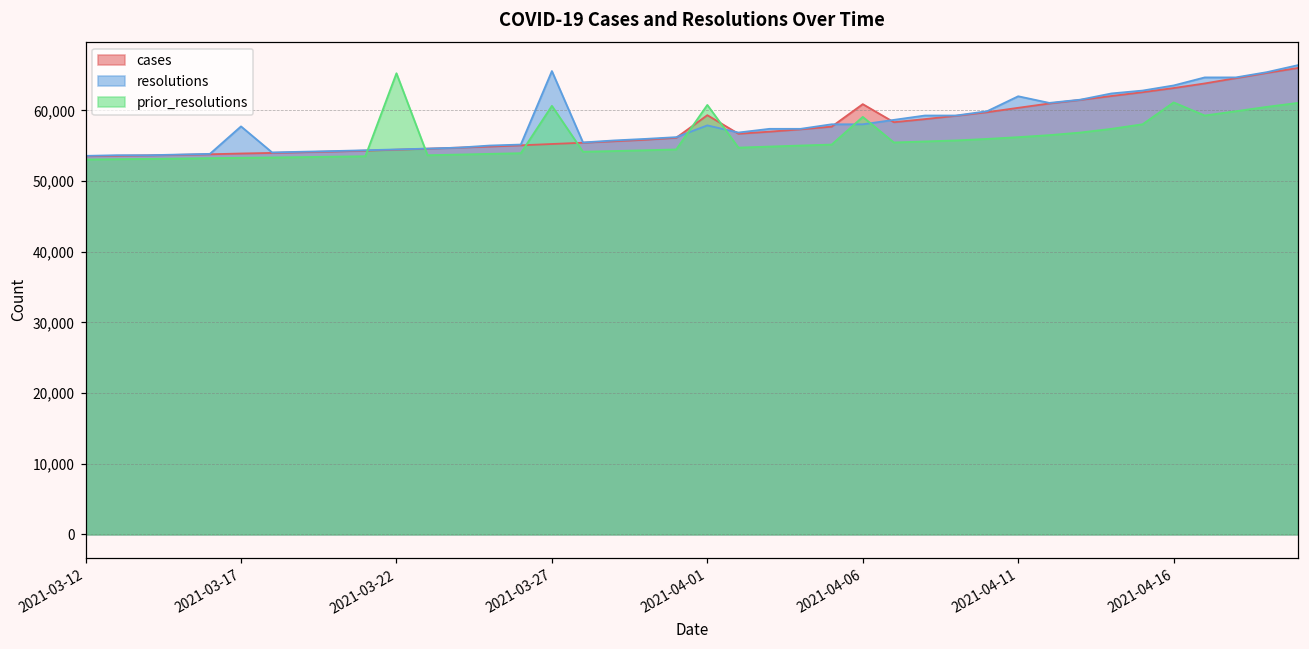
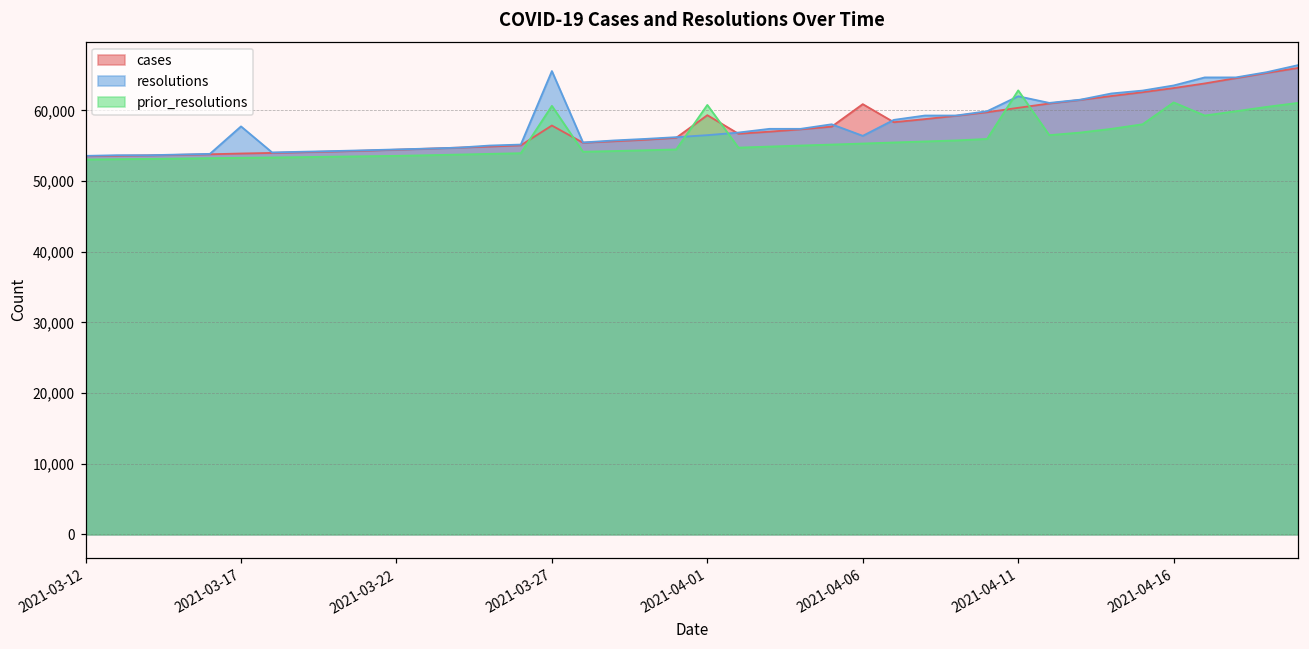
  {
    "cases": {
      "2021-03-17": "54,000",
-     "2021-03-27": "55,000",
+     "2021-03-27": "58,000",
      "2021-04-01": "59,000",
      "2021-04-06": "61,000",
      "2021-04-11": "60,000"
    },
    "resolutions": {
      "2021-03-17": "58,000",
      "2021-03-27": "66,000",
-     "2021-04-01": "58,000",
-     "2021-04-06": "58,000",
+     "2021-04-01": "56,000",
+     "2021-04-06": "56,000",
      "2021-04-11": "62,000"
    },
    "prior_resolutions": {
      "2021-03-12": "53,000",
      "2021-03-17": "53,000",
-     "2021-03-22": "65,000",
+     "2021-03-22": "54,000",
      "2021-03-27": "61,000",
      "2021-04-01": "61,000",
-     "2021-04-06": "59,000",
-     "2021-04-11": "56,000",
+     "2021-04-06": "55,000",
+     "2021-04-11": "63,000",
      "2021-04-16": "61,000"
    }
  }
